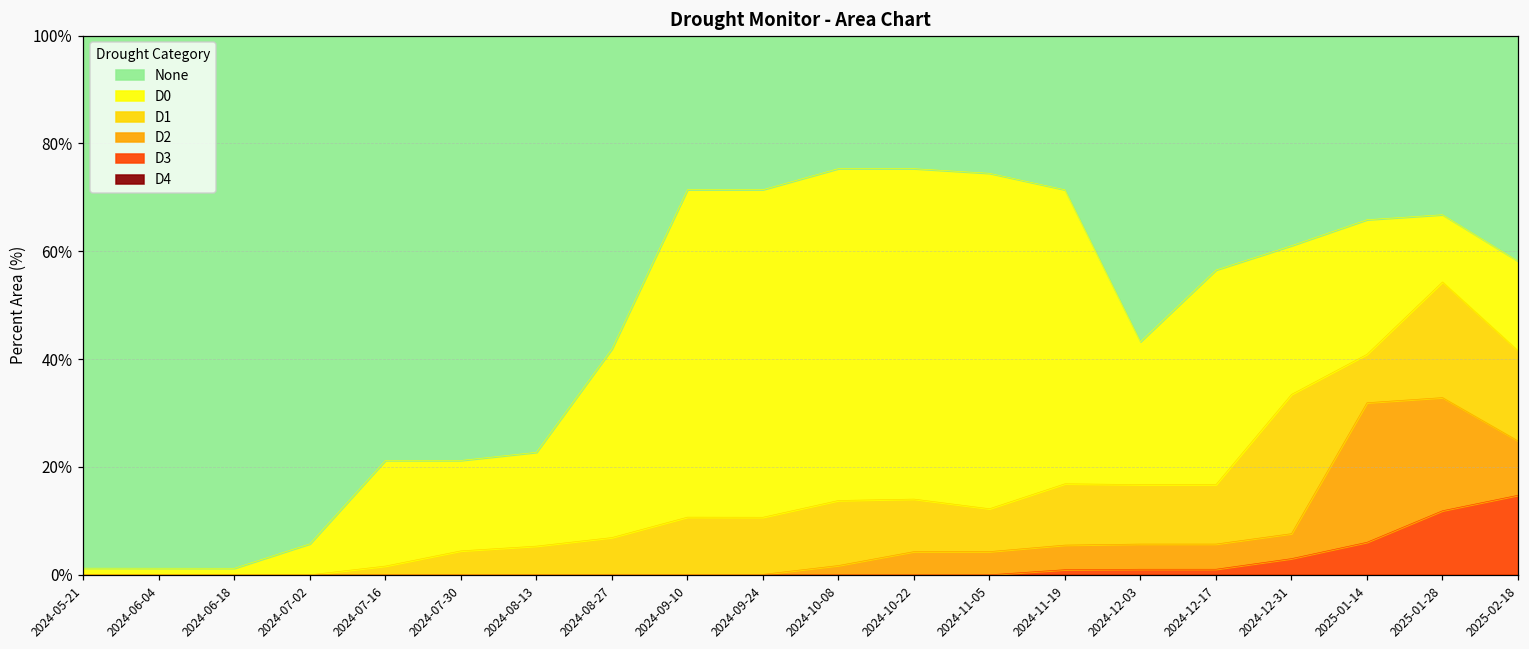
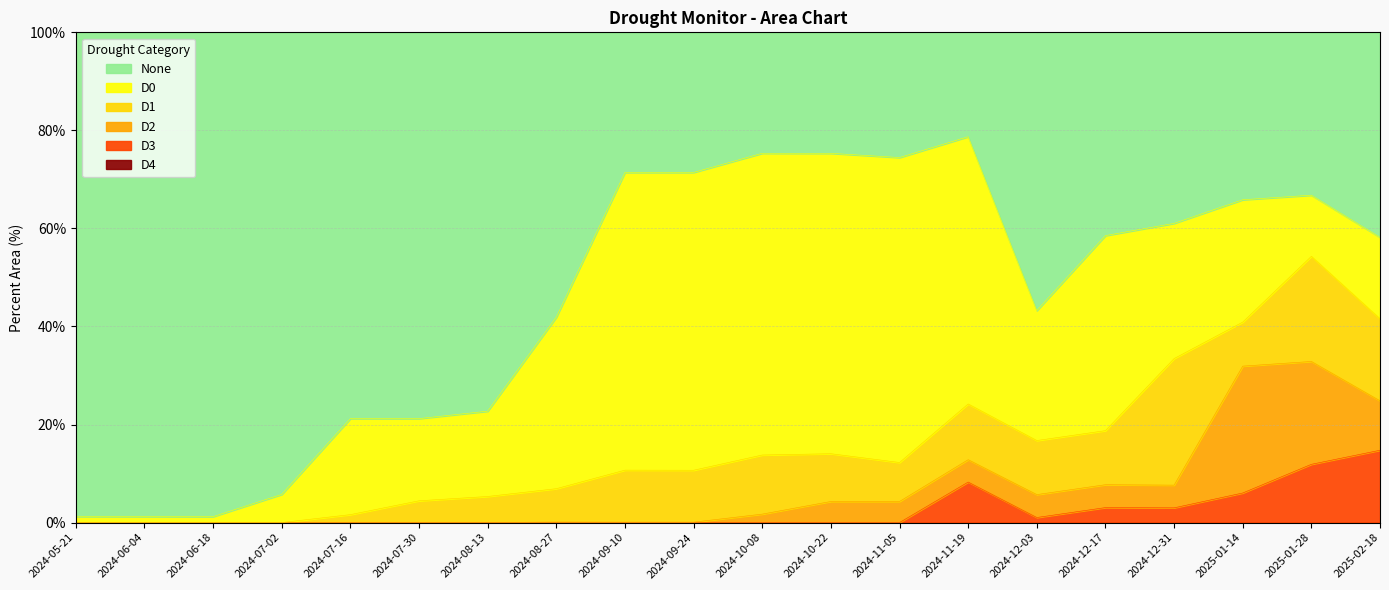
  {
    "D4": {
      "2024-11-19": "0%",
      "2024-12-03": "0%",
      "2024-12-17": "0%",
      "2024-12-31": "0%",
      "2025-01-14": "0%",
      "2025-01-28": "0%",
      "2025-02-18": "0%"
    },
    "D3": {
-     "2024-11-19": "1%",
+     "2024-11-19": "8%",
      "2024-12-03": "1%",
-     "2024-12-17": "1%",
+     "2024-12-17": "3%",
      "2024-12-31": "3%",
      "2025-01-14": "6%",
      "2025-01-28": "12%",
      "2025-02-18": "15%"
    },
    "None": {
      "2024-05-21": "99%",
      "2024-06-04": "99%",
      "2024-06-18": "99%",
      "2024-07-02": "94%",
      "2024-07-16": "79%",
      "2024-07-30": "79%",
      "2024-08-13": "77%",
      "2024-08-27": "58%",
      "2024-09-10": "29%",
      "2024-09-24": "29%",
      "2024-10-08": "25%",
      "2024-10-22": "25%",
      "2024-11-05": "26%",
      "2024-12-03": "57%",
      "2025-01-28": "33%",
      "2025-02-18": "42%"
    }
  }
